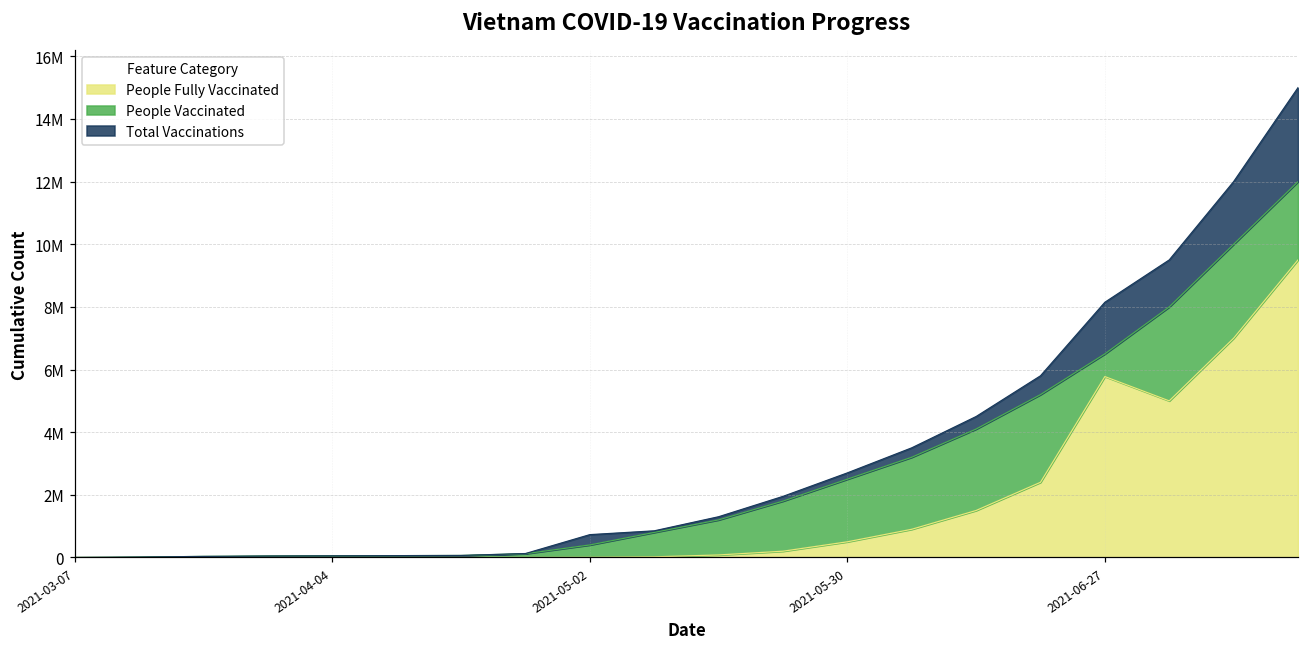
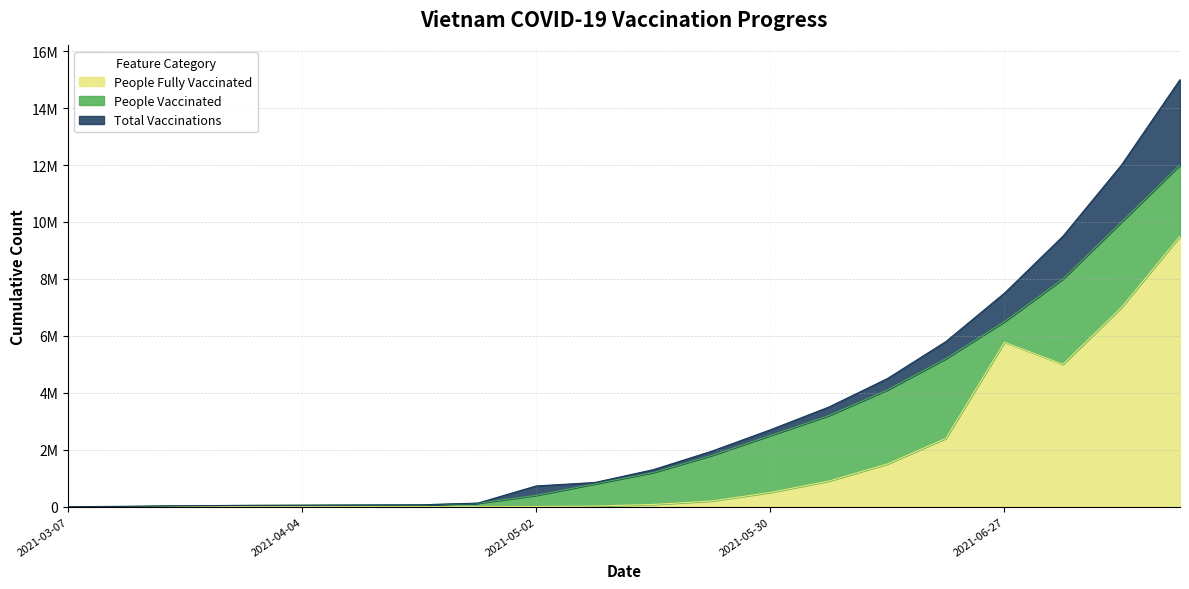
  {
    "People Fully Vaccinated": {
      "2021-05-02": 0,
      "2021-05-30": 500000,
      "2021-06-27": 5800000
    },
    "People Vaccinated": {
      "2021-05-02": 400000,
      "2021-05-30": 2500000,
      "2021-06-27": 6500000
    },
    "Total Vaccinations": {
      "2021-05-02": 700000,
      "2021-05-30": 2700000,
-     "2021-06-27": 8100000
+     "2021-06-27": 7500000
    }
  }
